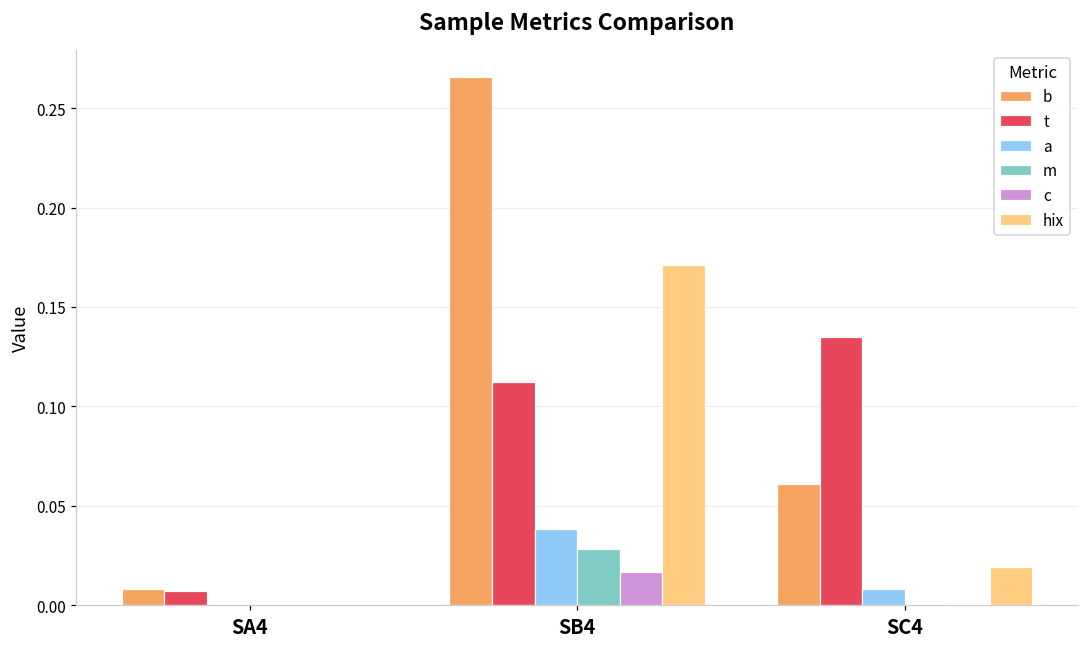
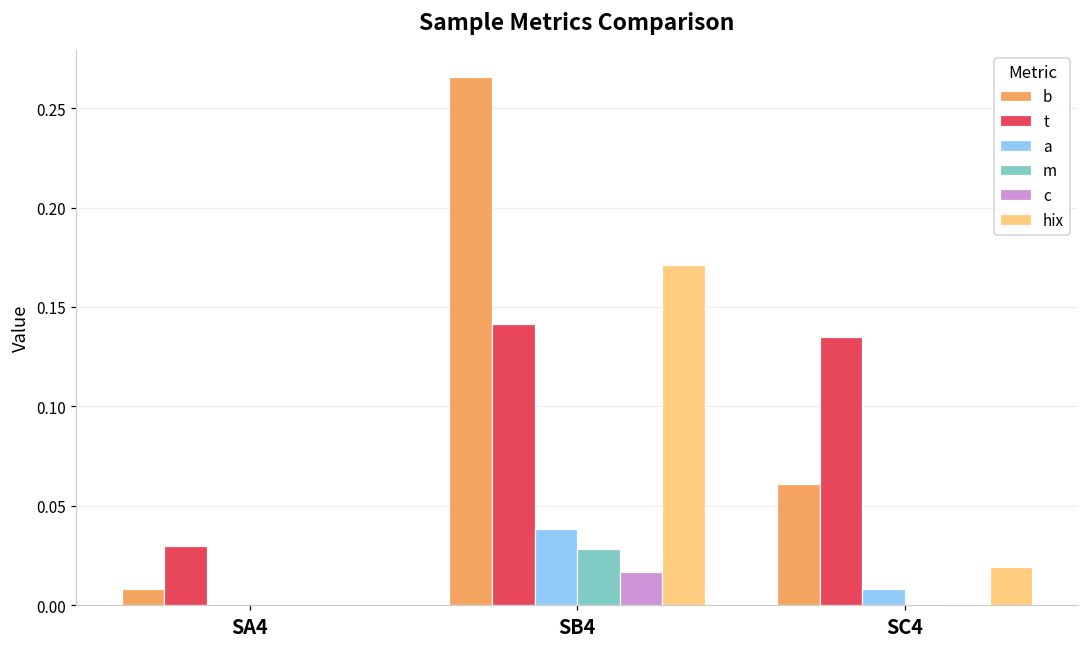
  {
    "t": {
-     "SA4": 0.007,
-     "SB4": 0.112,
+     "SA4": 0.030,
+     "SB4": 0.142,
      "SC4": 0.135
    },
    "c": {
      "SA4": 0.000,
      "SB4": 0.017
    }
  }
